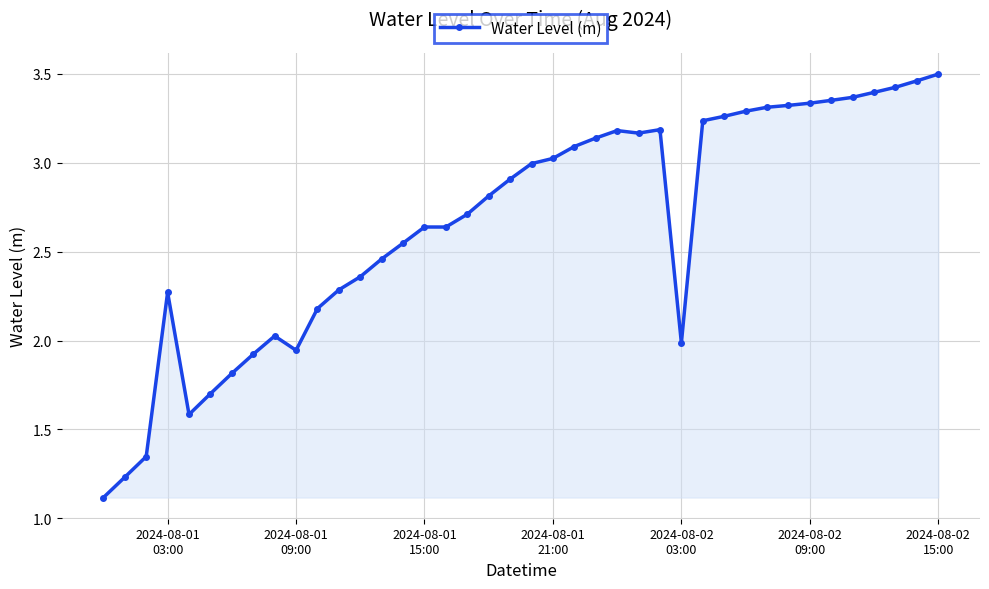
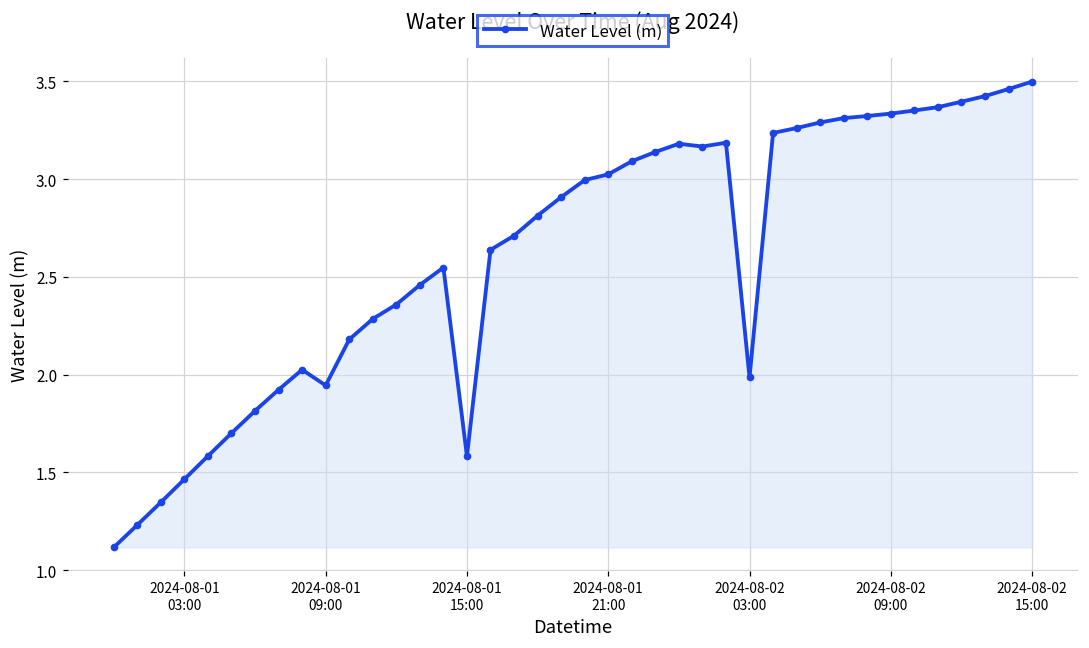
  {
-   "2024-08-01 03:00": 2.27,
+   "2024-08-01 03:00": 1.47,
    "2024-08-01 09:00": 1.95,
-   "2024-08-01 15:00": 2.64,
+   "2024-08-01 15:00": 1.58,
    "2024-08-01 21:00": 3.02,
    "2024-08-02 03:00": 1.99,
    "2024-08-02 09:00": 3.34,
    "2024-08-02 15:00": 3.50
  }
